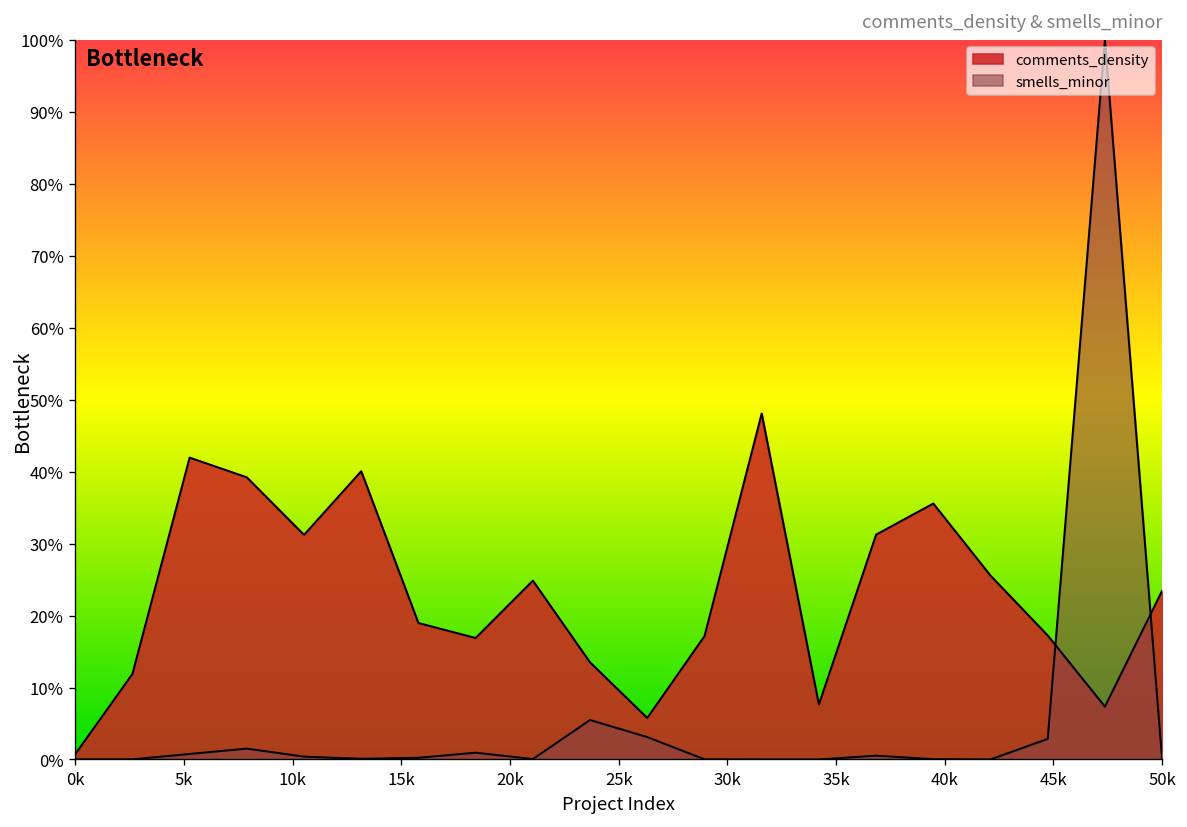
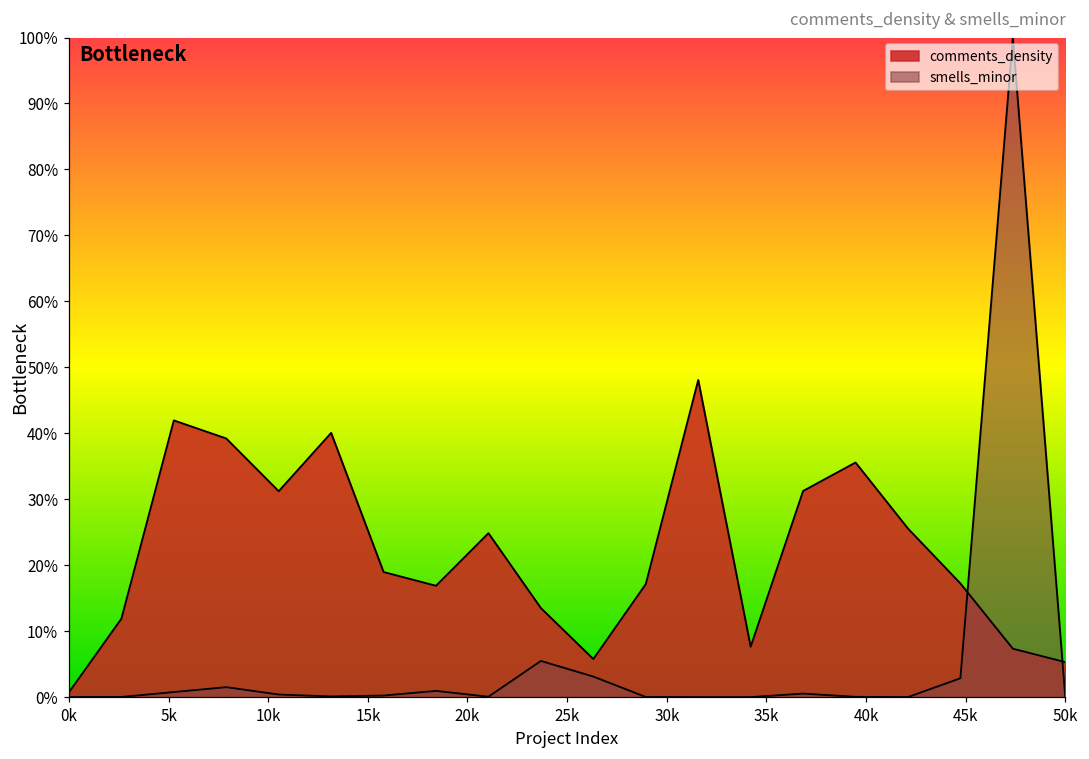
  {
    "comments_density": {
      "0k": "1%",
-     "50k": "23%"
+     "50k": "5%"
    },
    "smells_minor": {
      "0k": "0%",
      "50k": "0%"
    }
  }
